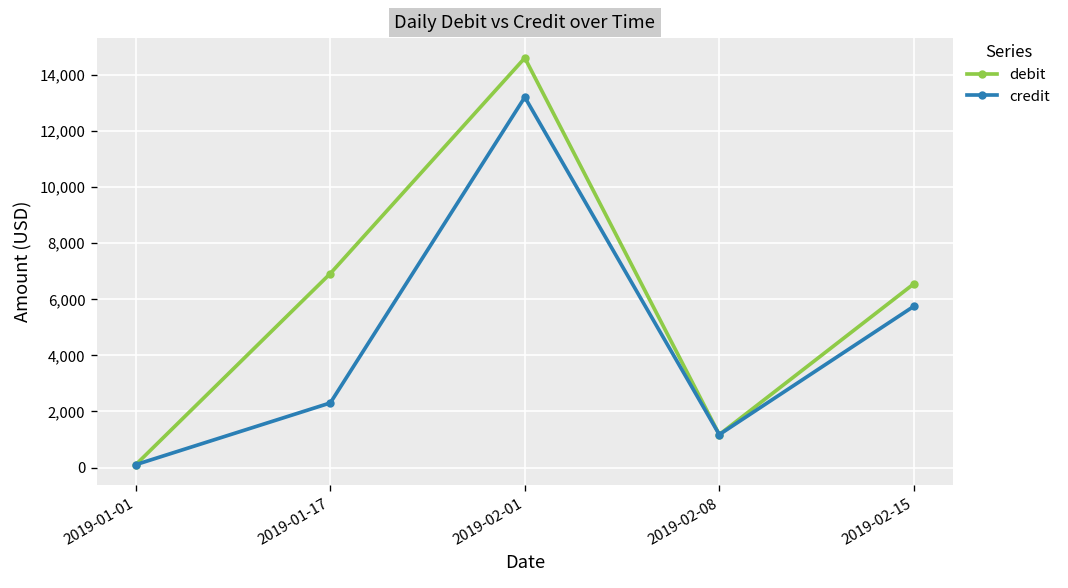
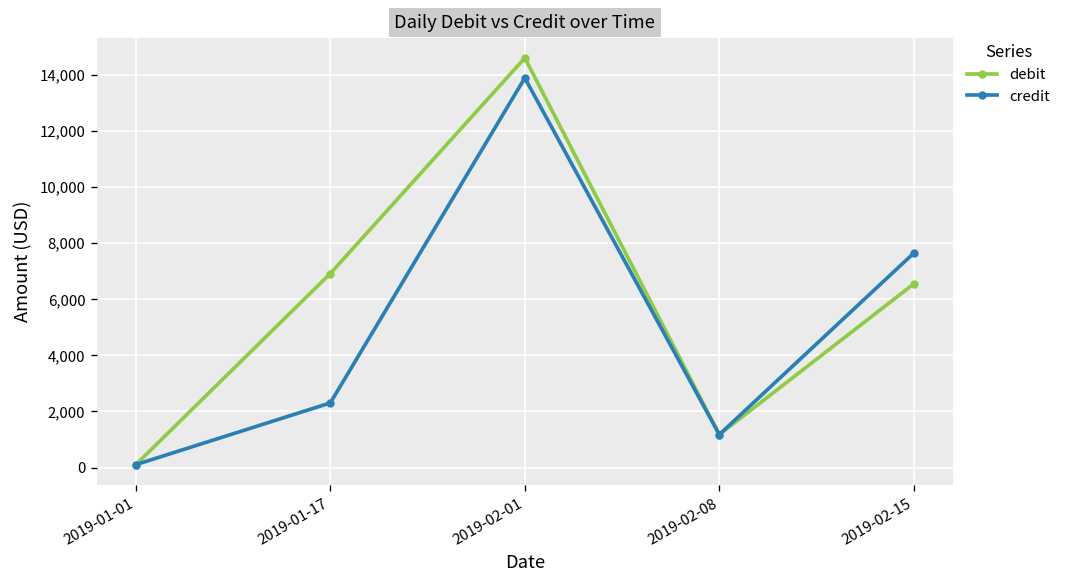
  {
    "debit": {
      "2019-01-17": "6,900",
      "2019-02-01": "14,600",
      "2019-02-15": "6,600"
    },
    "credit": {
      "2019-01-17": "2,300",
-     "2019-02-01": "13,200",
-     "2019-02-15": "5,700"
+     "2019-02-01": "13,900",
+     "2019-02-15": "7,600"
    }
  }
